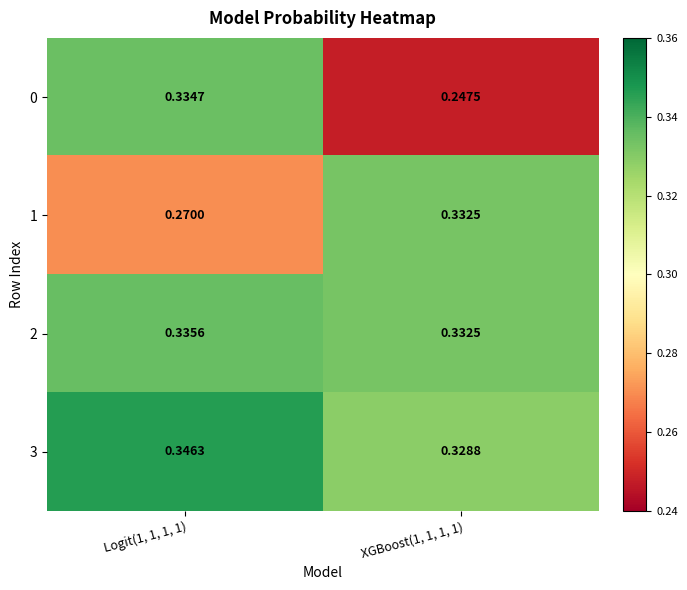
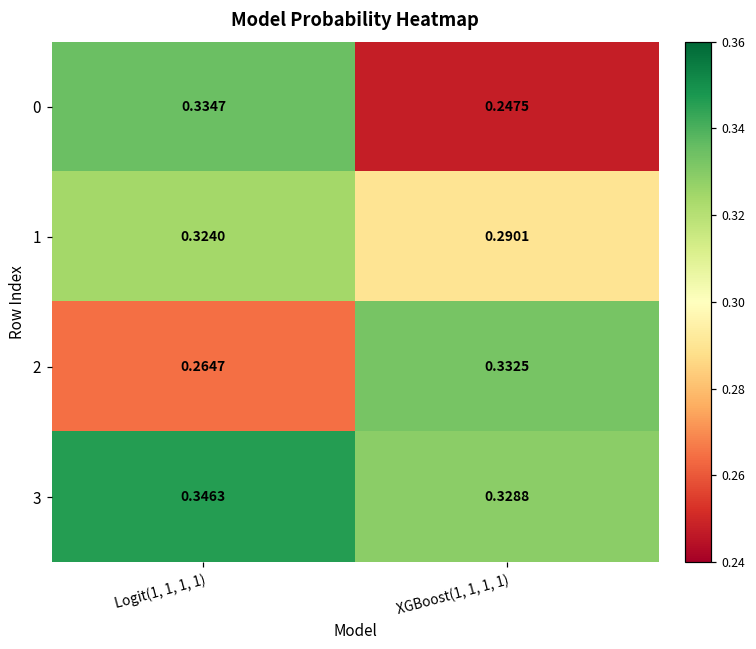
  {
    "0": {
      "Logit(1, 1, 1, 1)": 0.3347,
      "XGBoost(1, 1, 1, 1)": 0.2475
    },
    "1": {
-     "Logit(1, 1, 1, 1)": 0.2700,
-     "XGBoost(1, 1, 1, 1)": 0.3325
+     "Logit(1, 1, 1, 1)": 0.3240,
+     "XGBoost(1, 1, 1, 1)": 0.2901
    },
    "2": {
-     "Logit(1, 1, 1, 1)": 0.3356,
+     "Logit(1, 1, 1, 1)": 0.2647,
      "XGBoost(1, 1, 1, 1)": 0.3325
    },
    "3": {
      "Logit(1, 1, 1, 1)": 0.3463,
      "XGBoost(1, 1, 1, 1)": 0.3288
    }
  }
